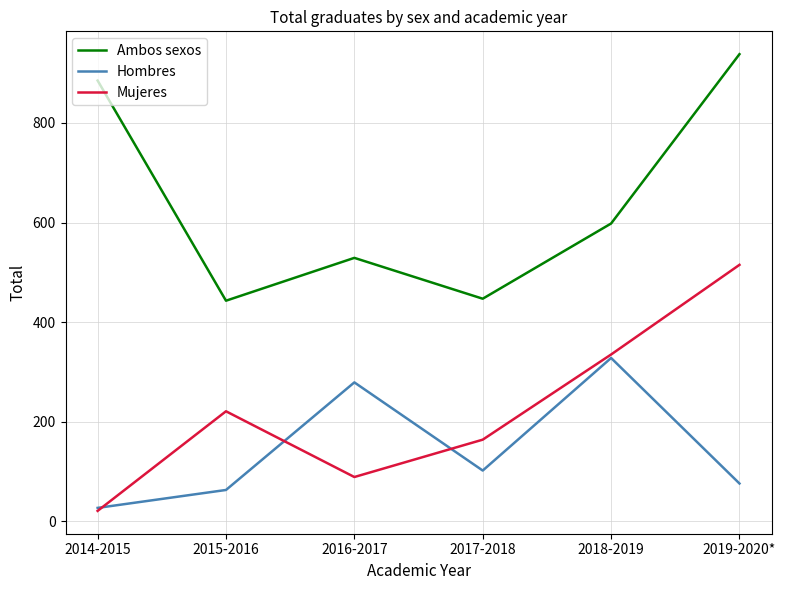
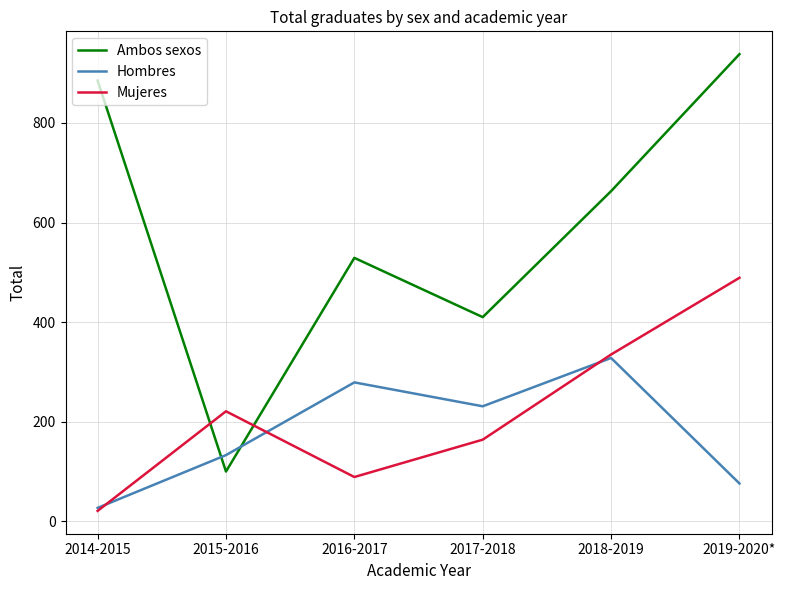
  {
    "Ambos sexos": {
-     "2015-2016": 440,
+     "2015-2016": 100,
      "2016-2017": 530,
-     "2017-2018": 450,
-     "2018-2019": 600,
+     "2017-2018": 410,
+     "2018-2019": 660,
      "2019-2020*": 940
    },
    "Hombres": {
      "2014-2015": 30,
-     "2015-2016": 60,
+     "2015-2016": 130,
      "2016-2017": 280,
-     "2017-2018": 100,
+     "2017-2018": 230,
      "2018-2019": 330,
      "2019-2020*": 80
    },
    "Mujeres": {
      "2014-2015": 20,
      "2015-2016": 220,
      "2016-2017": 90,
      "2017-2018": 160,
      "2018-2019": 340,
-     "2019-2020*": 520
+     "2019-2020*": 490
    }
  }
